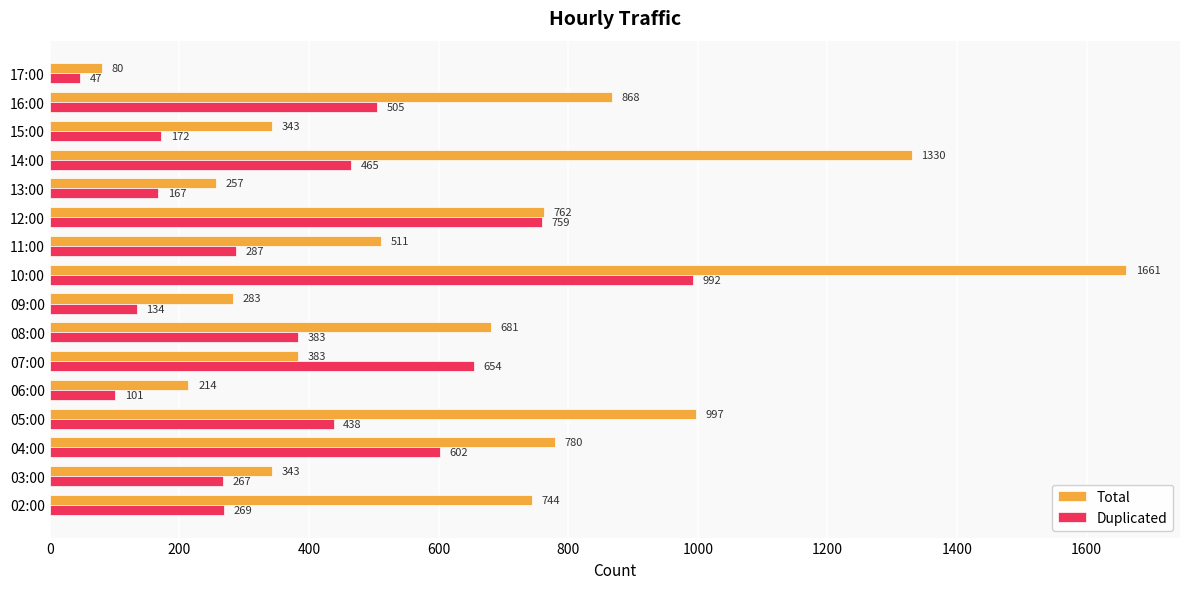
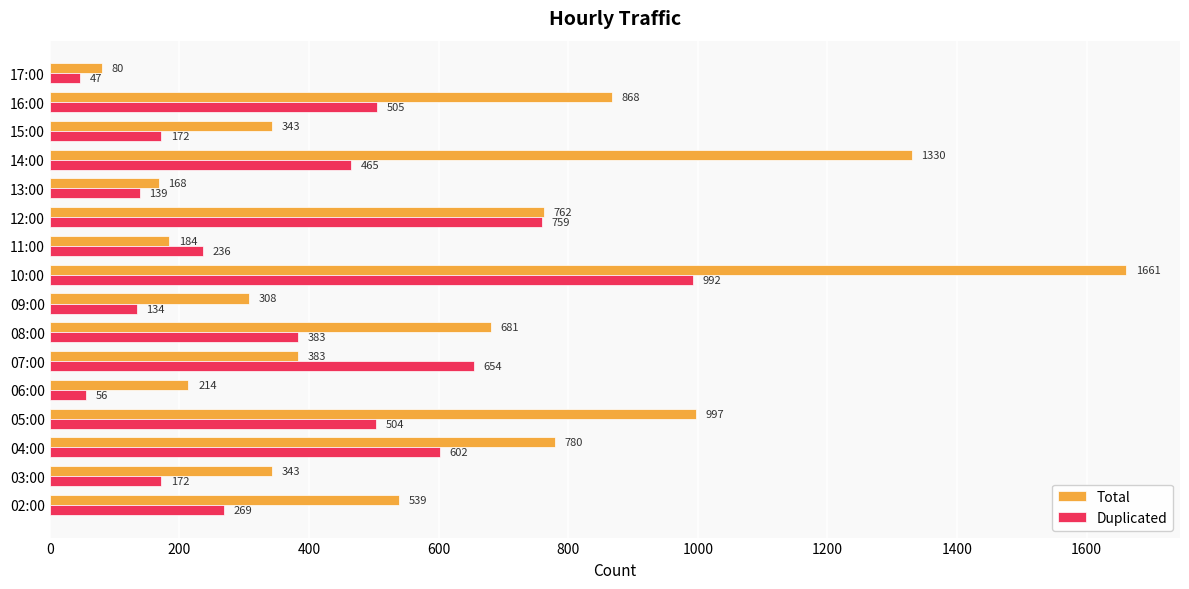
  {
    "Total": {
      "17:00": 80,
      "16:00": 868,
      "15:00": 343,
      "14:00": 1330,
-     "13:00": 257,
+     "13:00": 168,
      "12:00": 762,
-     "11:00": 511,
+     "11:00": 184,
      "10:00": 1661,
-     "09:00": 283,
+     "09:00": 308,
      "08:00": 681,
      "07:00": 383,
      "06:00": 214,
      "05:00": 997,
      "04:00": 780,
      "03:00": 343,
-     "02:00": 744
+     "02:00": 539
    },
    "Duplicated": {
      "17:00": 47,
      "16:00": 505,
      "15:00": 172,
      "14:00": 465,
-     "13:00": 167,
+     "13:00": 139,
      "12:00": 759,
-     "11:00": 287,
+     "11:00": 236,
      "10:00": 992,
      "09:00": 134,
      "08:00": 383,
      "07:00": 654,
-     "06:00": 101,
-     "05:00": 438,
+     "06:00": 56,
+     "05:00": 504,
      "04:00": 602,
-     "03:00": 267,
+     "03:00": 172,
      "02:00": 269
    }
  }
